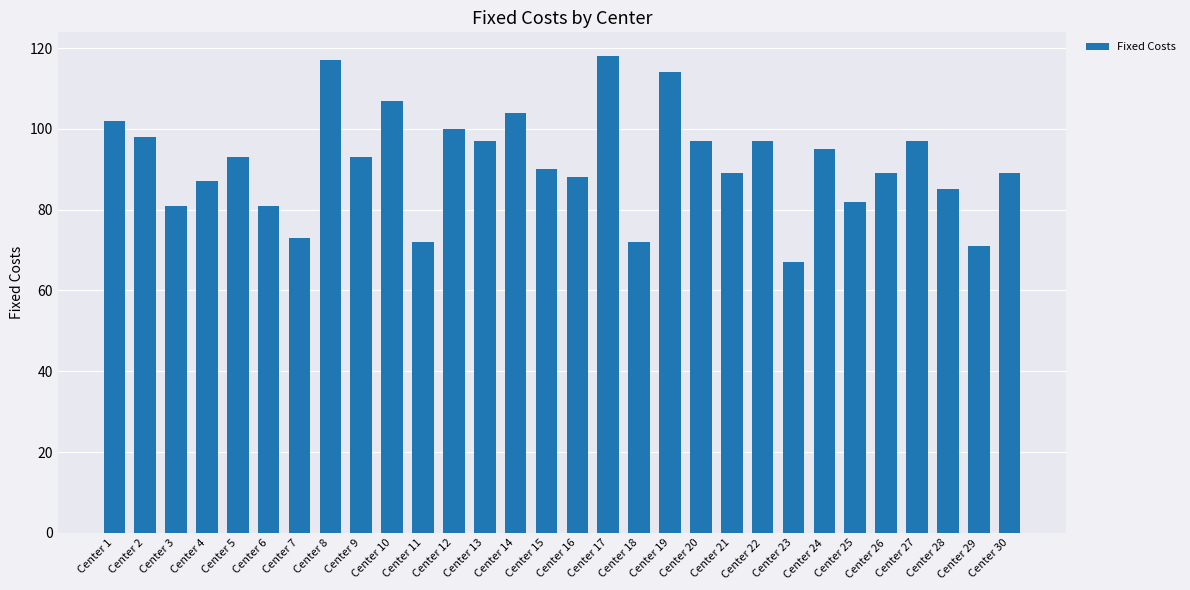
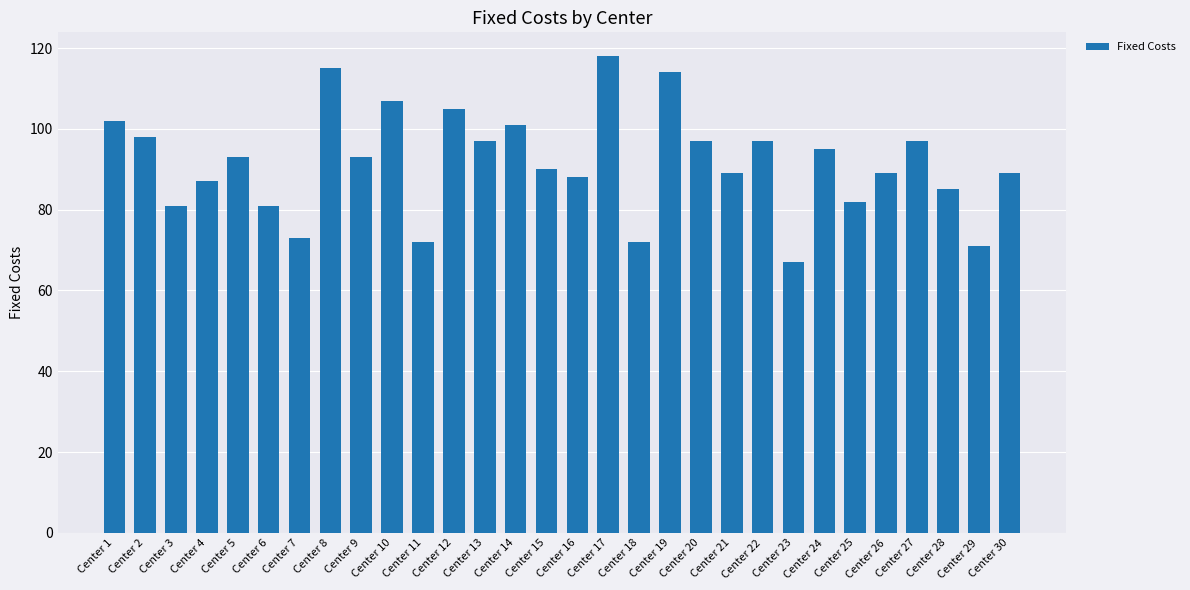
  {
    "Center 1": 102,
    "Center 2": 98,
    "Center 3": 81,
    "Center 4": 87,
    "Center 5": 93,
    "Center 6": 81,
    "Center 7": 73,
-   "Center 8": 117,
+   "Center 8": 115,
    "Center 9": 93,
    "Center 10": 107,
    "Center 11": 72,
-   "Center 12": 100,
+   "Center 12": 105,
    "Center 13": 97,
-   "Center 14": 104,
+   "Center 14": 101,
    "Center 15": 90,
    "Center 16": 88,
    "Center 17": 118,
    "Center 18": 72,
    "Center 19": 114,
    "Center 20": 97,
    "Center 21": 89,
    "Center 22": 97,
    "Center 23": 67,
    "Center 24": 95,
    "Center 25": 82,
    "Center 26": 89,
    "Center 27": 97,
    "Center 28": 85,
    "Center 29": 71,
    "Center 30": 89
  }
